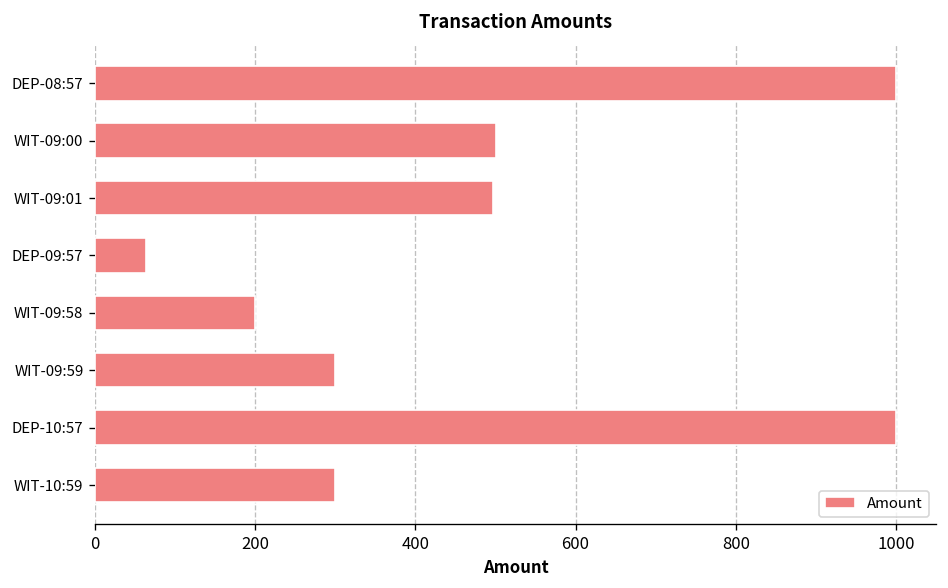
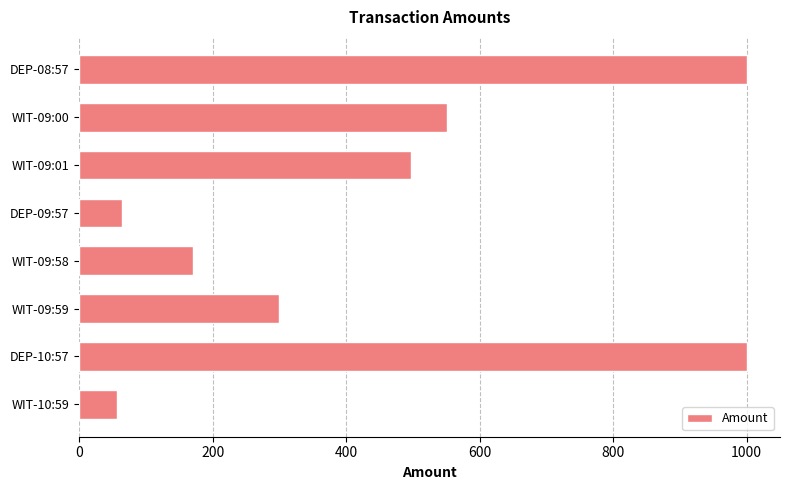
  {
    "DEP-08:57": 1000,
-   "WIT-09:00": 500,
+   "WIT-09:00": 550,
    "WIT-09:01": 500,
    "DEP-09:57": 60,
-   "WIT-09:58": 200,
+   "WIT-09:58": 170,
    "WIT-09:59": 300,
    "DEP-10:57": 1000,
-   "WIT-10:59": 300
+   "WIT-10:59": 60
  }
